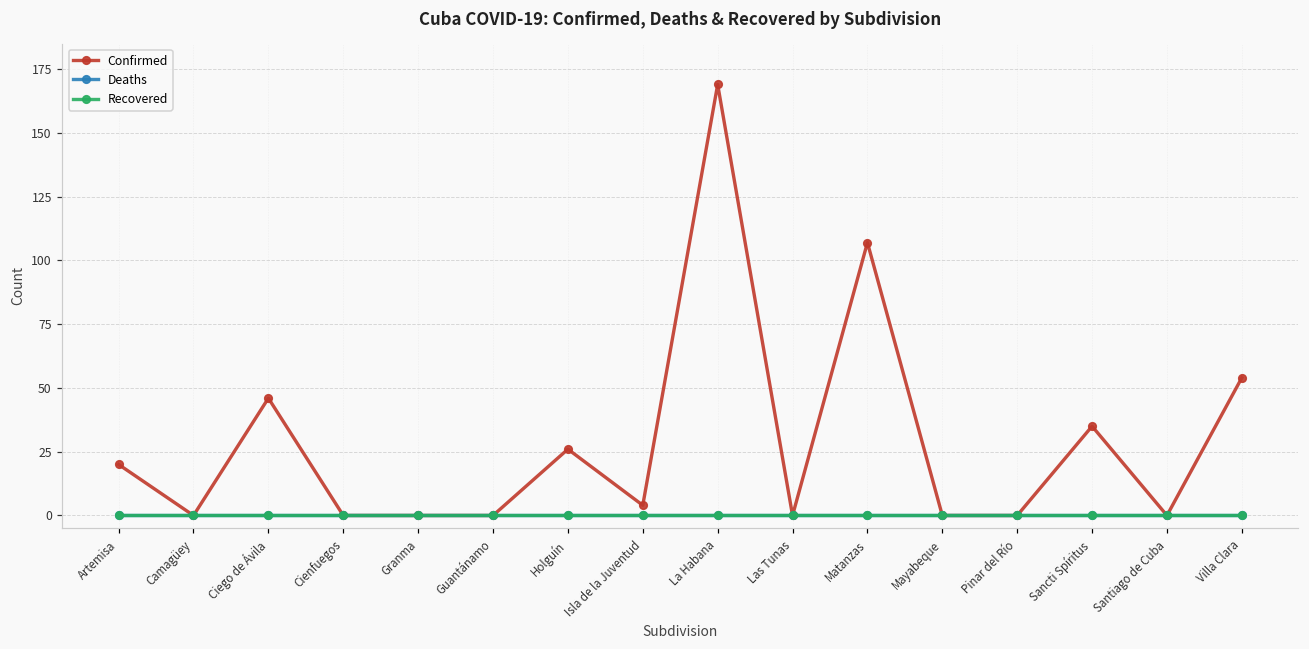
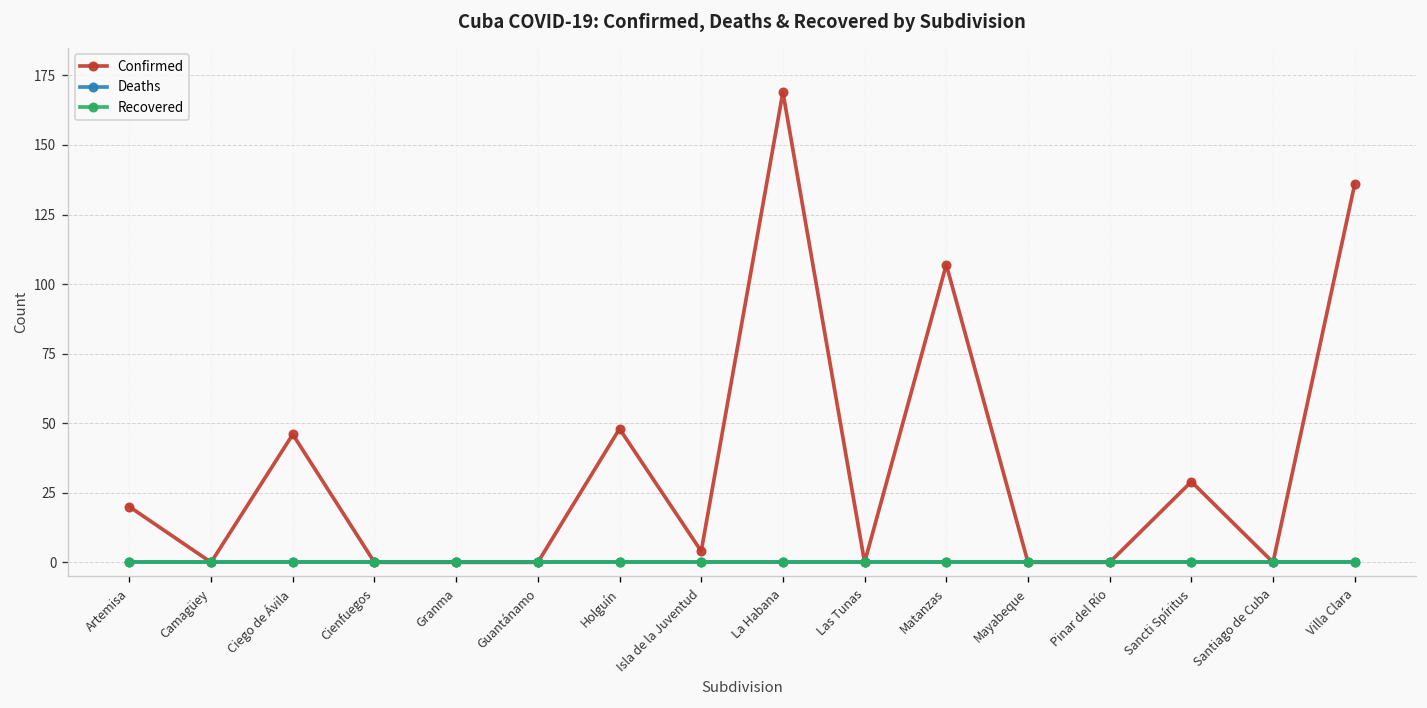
  {
    "Confirmed": {
      "Artemisa": 20,
      "Ciego de Ávila": 46,
-     "Holguín": 26,
+     "Holguín": 48,
      "Isla de la Juventud": 4,
      "La Habana": 169,
      "Matanzas": 107,
-     "Sancti Spíritus": 35,
-     "Villa Clara": 54
+     "Sancti Spíritus": 29,
+     "Villa Clara": 136
    },
    "Recovered": {
      "Artemisa": 0,
      "Ciego de Ávila": 0,
      "Holguín": 0,
      "Isla de la Juventud": 0,
      "La Habana": 0,
      "Matanzas": 0,
      "Sancti Spíritus": 0,
      "Villa Clara": 0
    }
  }
